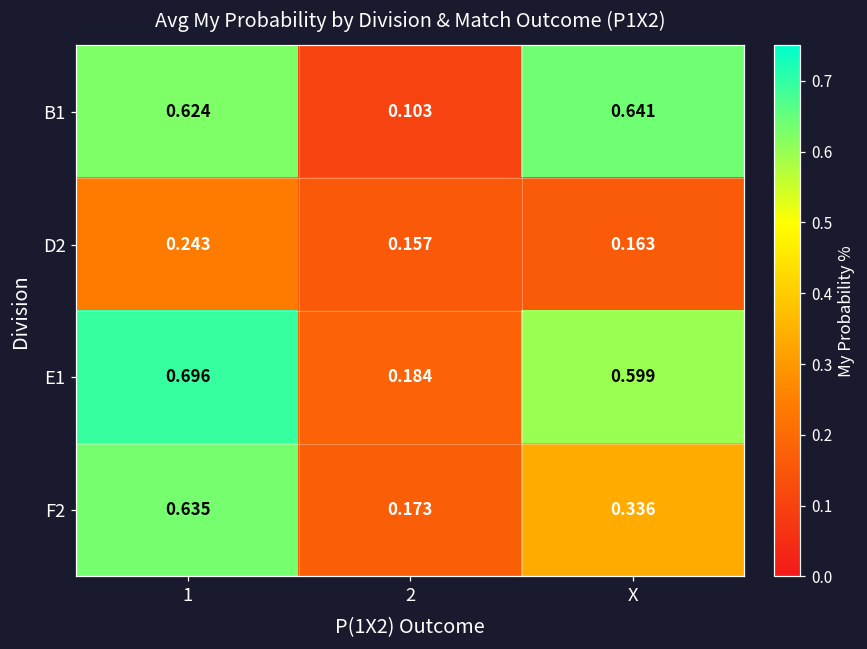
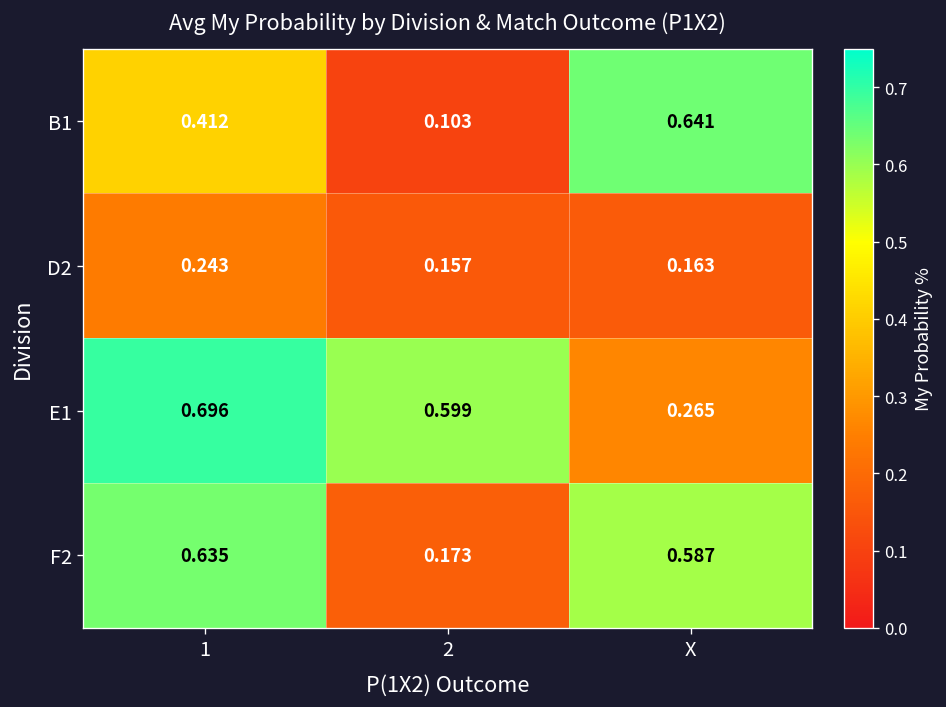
  {
    "B1": {
-     "1": 0.624,
+     "1": 0.412,
      "2": 0.103,
      "X": 0.641
    },
    "D2": {
      "1": 0.243,
      "2": 0.157,
      "X": 0.163
    },
    "E1": {
      "1": 0.696,
-     "2": 0.184,
-     "X": 0.599
+     "2": 0.599,
+     "X": 0.265
    },
    "F2": {
      "1": 0.635,
      "2": 0.173,
-     "X": 0.336
+     "X": 0.587
    }
  }
